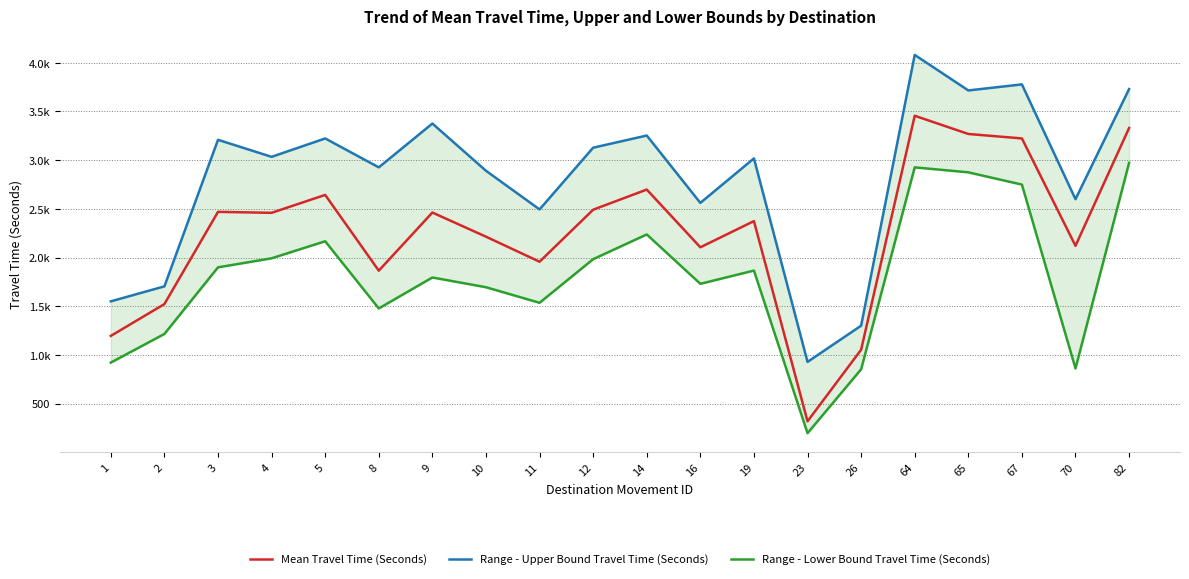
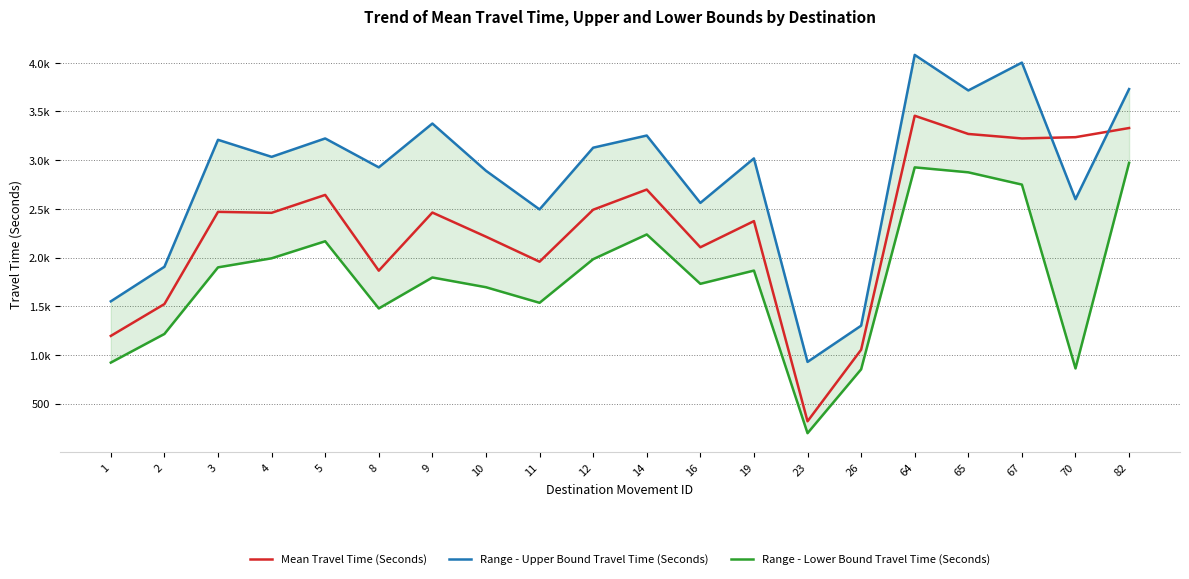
  {
    "Mean Travel Time (Seconds)": {
      "1": 1200,
      "2": 1500,
      "3": 2500,
      "4": 2500,
      "5": 2600,
      "8": 1900,
      "9": 2500,
      "10": 2200,
      "11": 2000,
      "12": 2500,
      "14": 2700,
      "16": 2100,
      "19": 2400,
      "23": 300,
      "26": 1100,
      "64": 3500,
      "65": 3300,
      "67": 3200,
-     "70": 2100,
+     "70": 3200,
      "82": 3300
    },
    "Range - Upper Bound Travel Time (Seconds)": {
      "1": 1600,
-     "2": 1700,
+     "2": 1900,
      "3": 3200,
      "4": 3000,
      "5": 3200,
      "8": 2900,
      "9": 3400,
      "10": 2900,
      "11": 2500,
      "12": 3100,
      "14": 3300,
      "16": 2600,
      "19": 3000,
      "23": 900,
      "26": 1300,
      "64": 4100,
      "65": 3700,
-     "67": 3800,
+     "67": 4000,
      "70": 2600,
      "82": 3700
    },
    "Range - Lower Bound Travel Time (Seconds)": {
      "1": 900,
      "2": 1200,
      "3": 1900,
      "4": 2000,
      "5": 2200,
      "8": 1500,
      "9": 1800,
      "10": 1700,
      "11": 1500,
      "12": 2000,
      "14": 2200,
      "16": 1700,
      "19": 1900,
      "23": 200,
      "26": 900,
      "64": 2900,
      "65": 2900,
      "67": 2700,
      "70": 900,
      "82": 3000
    }
  }
